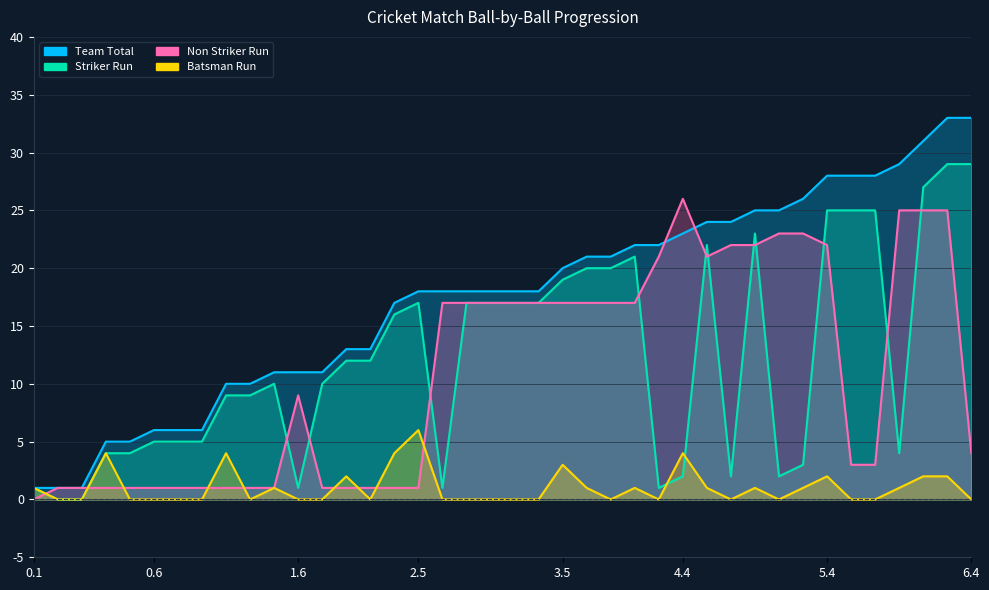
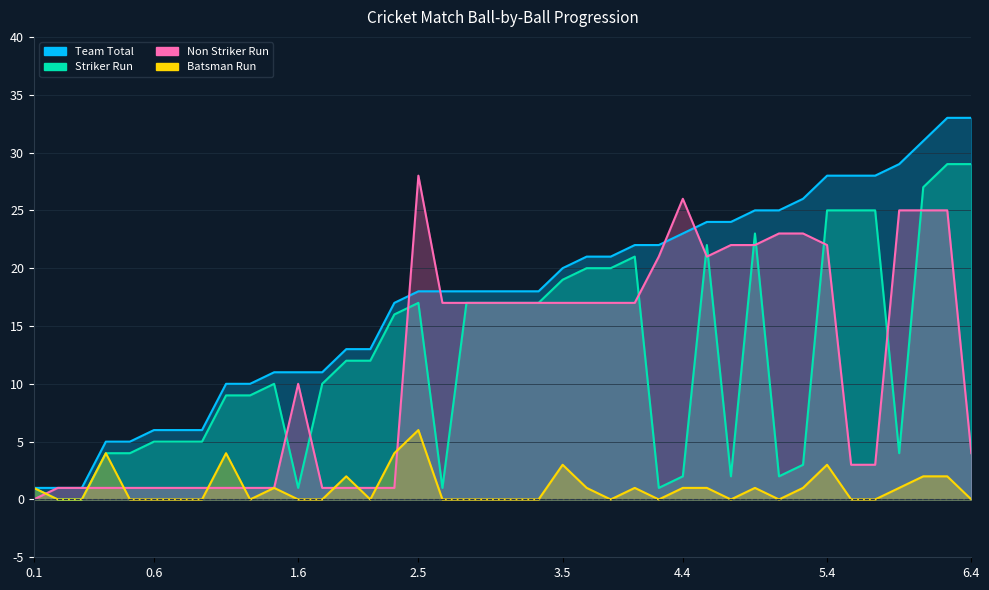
  {
    "Non Striker Run": {
      "0.1": 0,
      "0.6": 1,
-     "1.6": 9,
-     "2.5": 1,
+     "1.6": 10,
+     "2.5": 28,
      "3.5": 17,
      "4.4": 26,
      "5.4": 22,
      "6.4": 4
    },
    "Batsman Run": {
      "0.6": 0,
      "1.6": 0,
      "2.5": 6,
      "3.5": 3,
-     "4.4": 4,
-     "5.4": 2,
+     "4.4": 1,
+     "5.4": 3,
      "6.4": 0
    }
  }
